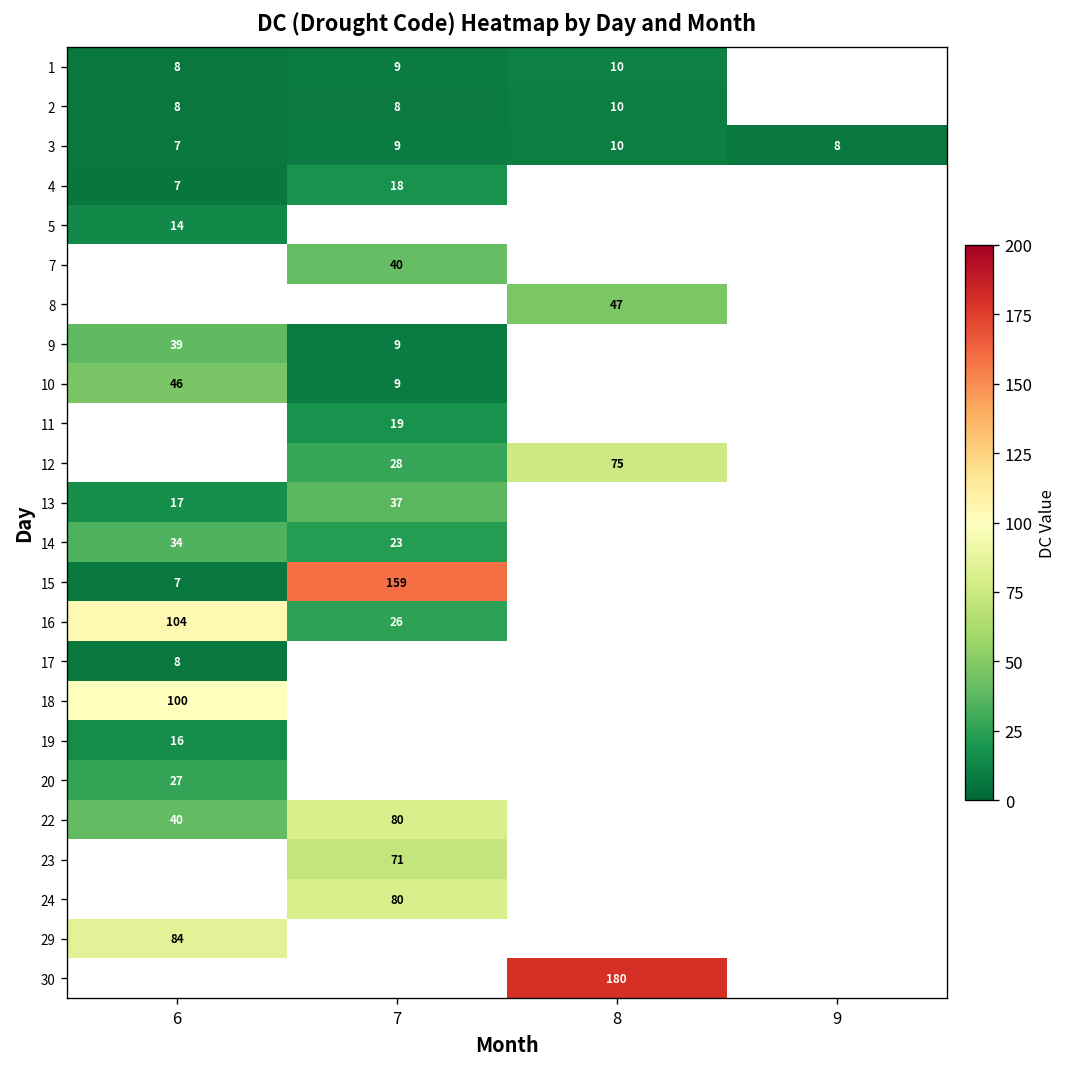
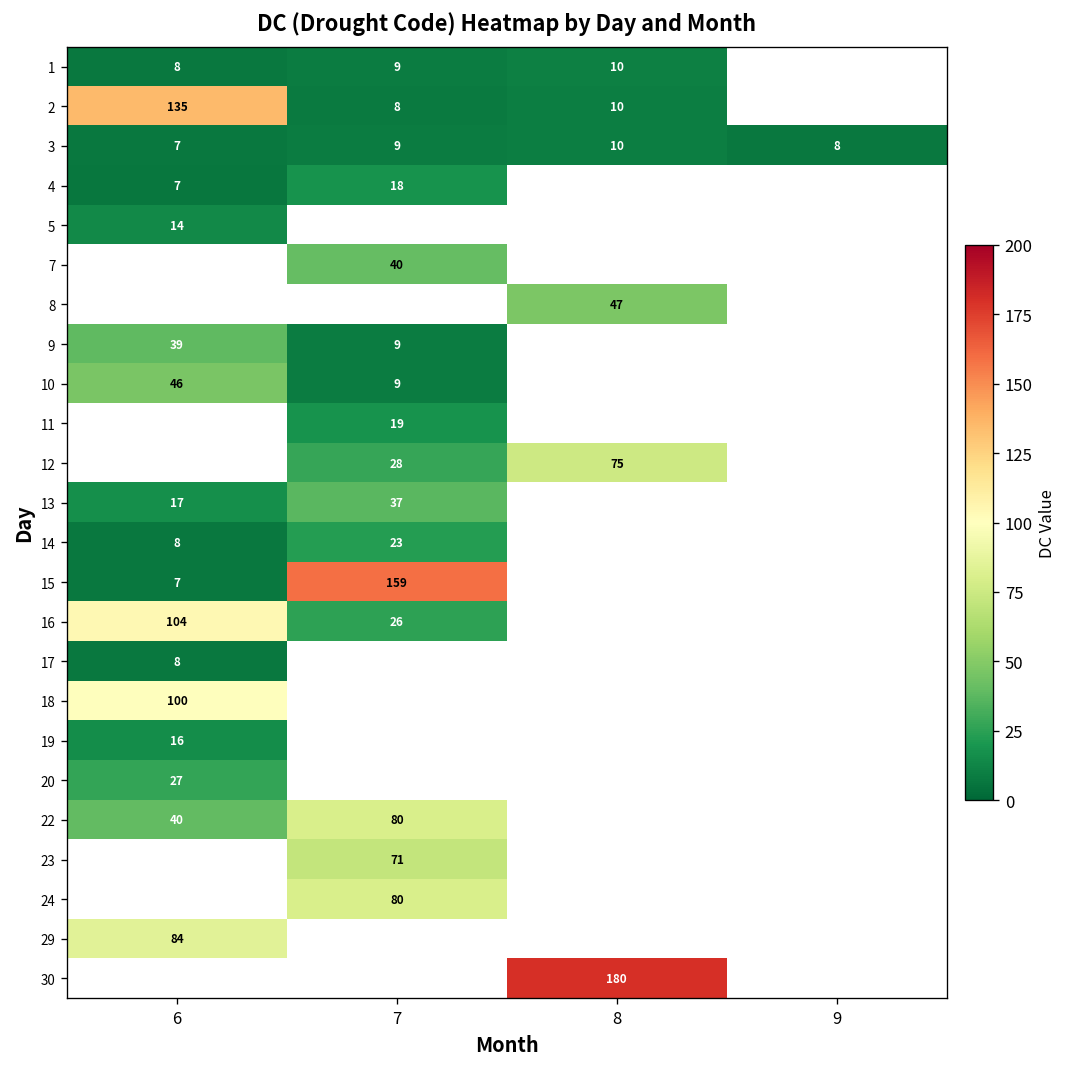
  {
    "1": {
      "6": 8,
      "7": 9,
      "8": 10
    },
    "2": {
-     "6": 8,
+     "6": 135,
      "7": 8,
      "8": 10
    },
    "3": {
      "6": 7,
      "7": 9,
      "8": 10,
      "9": 8
    },
    "4": {
      "6": 7,
      "7": 18
    },
    "5": {
      "6": 14
    },
    "7": {
      "7": 40
    },
    "8": {
      "8": 47
    },
    "9": {
      "6": 39,
      "7": 9
    },
    "10": {
      "6": 46,
      "7": 9
    },
    "11": {
      "7": 19
    },
    "12": {
      "7": 28,
      "8": 75
    },
    "13": {
      "6": 17,
      "7": 37
    },
    "14": {
-     "6": 34,
+     "6": 8,
      "7": 23
    },
    "15": {
      "6": 7,
      "7": 159
    },
    "16": {
      "6": 104,
      "7": 26
    },
    "17": {
      "6": 8
    },
    "18": {
      "6": 100
    },
    "19": {
      "6": 16
    },
    "20": {
      "6": 27
    },
    "22": {
      "6": 40,
      "7": 80
    },
    "23": {
      "7": 71
    },
    "24": {
      "7": 80
    },
    "29": {
      "6": 84
    },
    "30": {
      "8": 180
    }
  }
